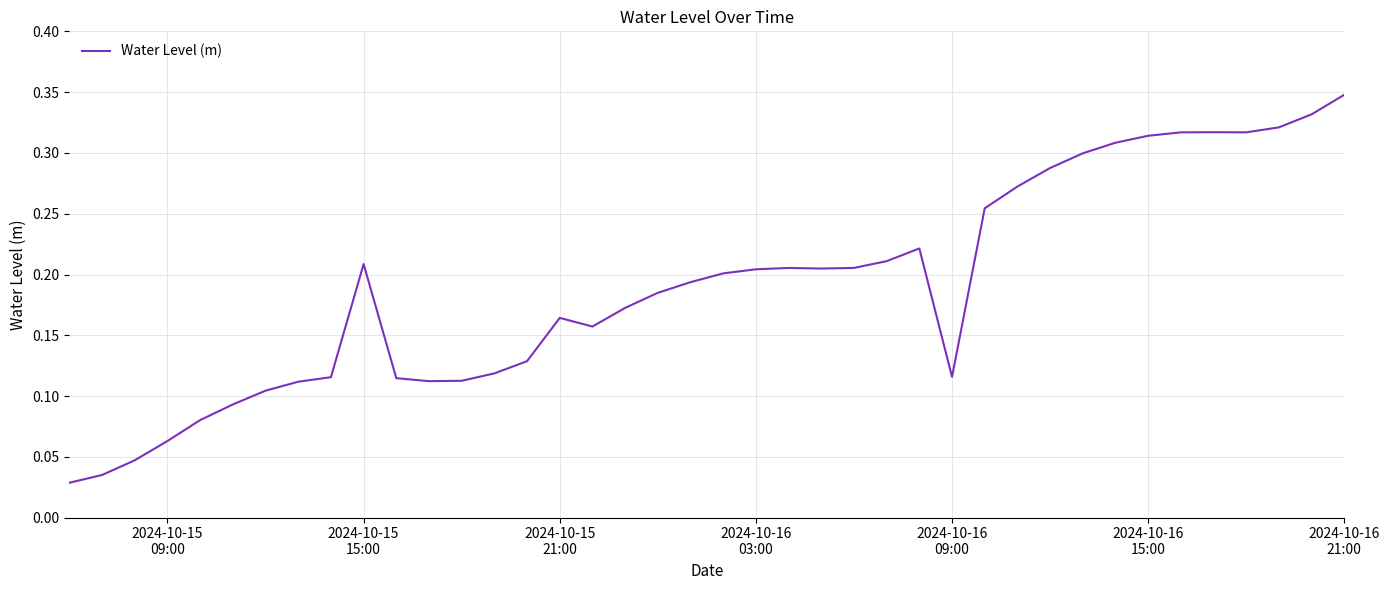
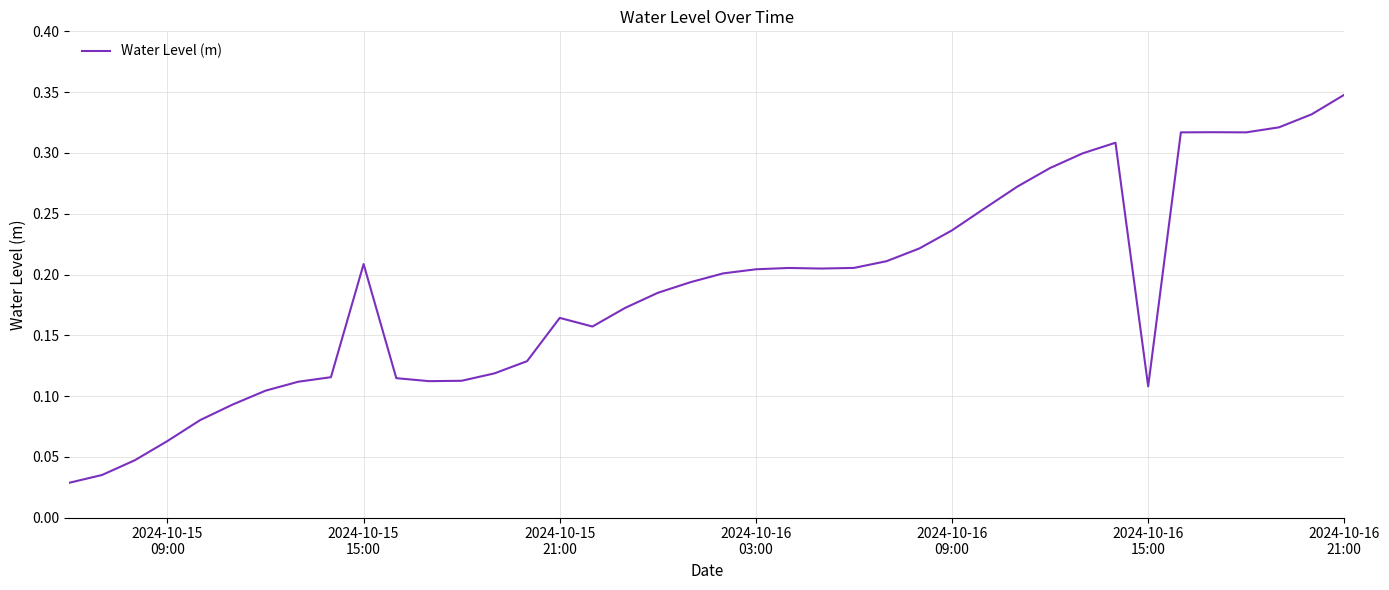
  {
    "2024-10-15 09:00": 0.063,
    "2024-10-15 15:00": 0.209,
    "2024-10-15 21:00": 0.164,
    "2024-10-16 03:00": 0.204,
-   "2024-10-16 09:00": 0.116,
-   "2024-10-16 15:00": 0.314,
+   "2024-10-16 09:00": 0.236,
+   "2024-10-16 15:00": 0.108,
    "2024-10-16 21:00": 0.348
  }
